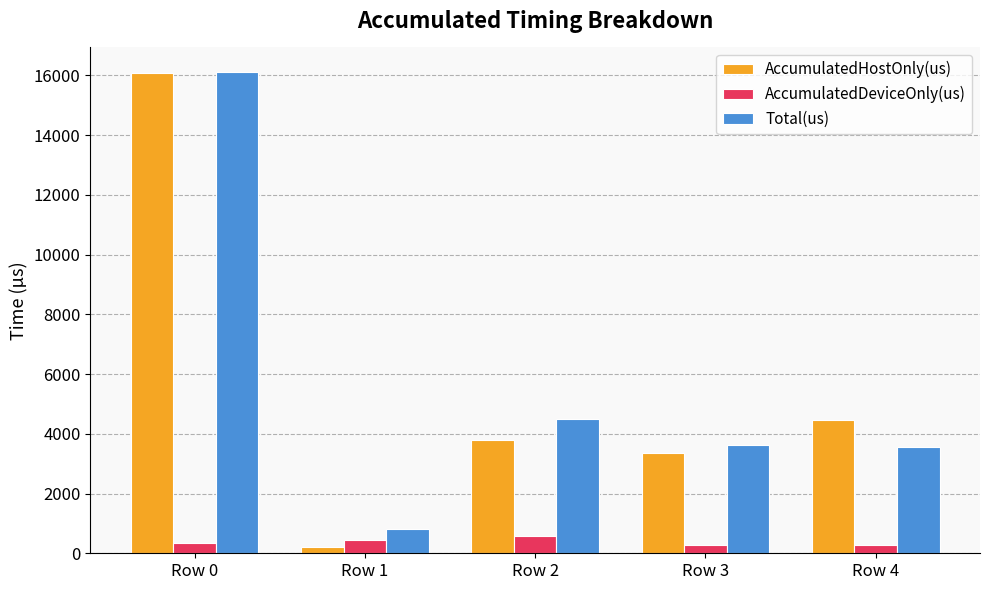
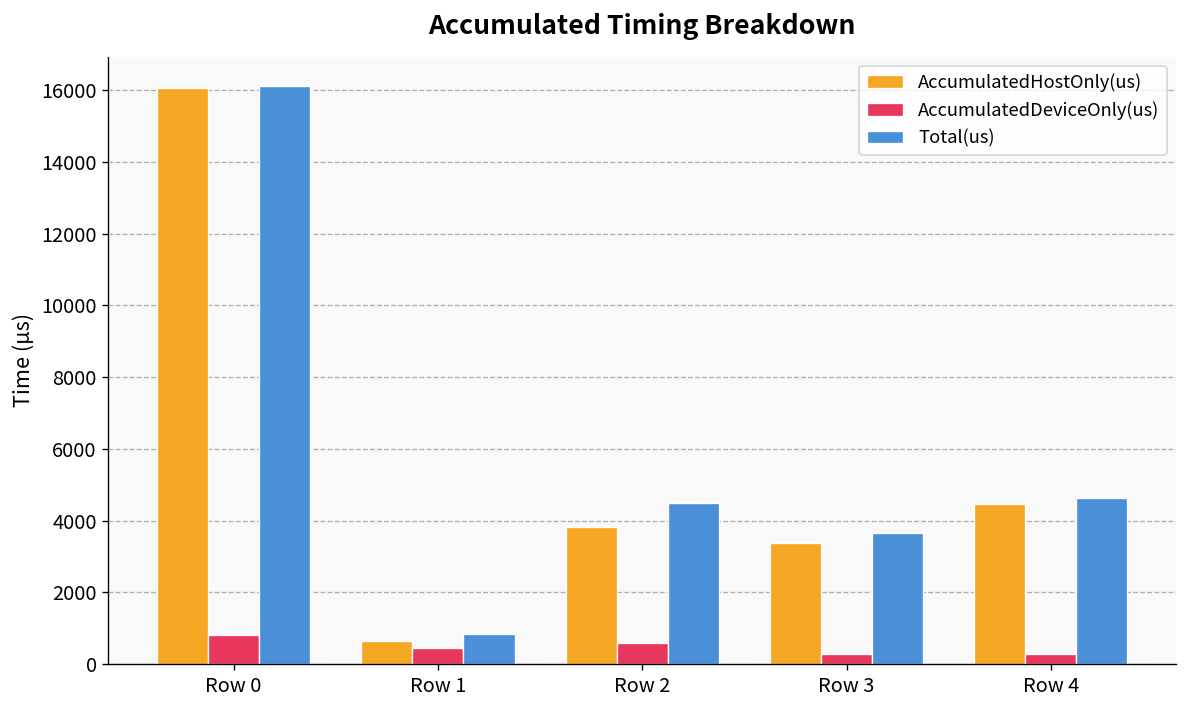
  {
    "AccumulatedHostOnly(us)": {
      "Row 0": 16100,
-     "Row 1": 200,
+     "Row 1": 600,
      "Row 2": 3800,
      "Row 3": 3400,
      "Row 4": 4500
    },
    "AccumulatedDeviceOnly(us)": {
-     "Row 0": 400,
+     "Row 0": 800,
      "Row 1": 500,
      "Row 2": 600,
      "Row 3": 300,
      "Row 4": 300
    },
    "Total(us)": {
      "Row 0": 16100,
      "Row 1": 800,
      "Row 2": 4500,
      "Row 3": 3600,
-     "Row 4": 3600
+     "Row 4": 4600
    }
  }
